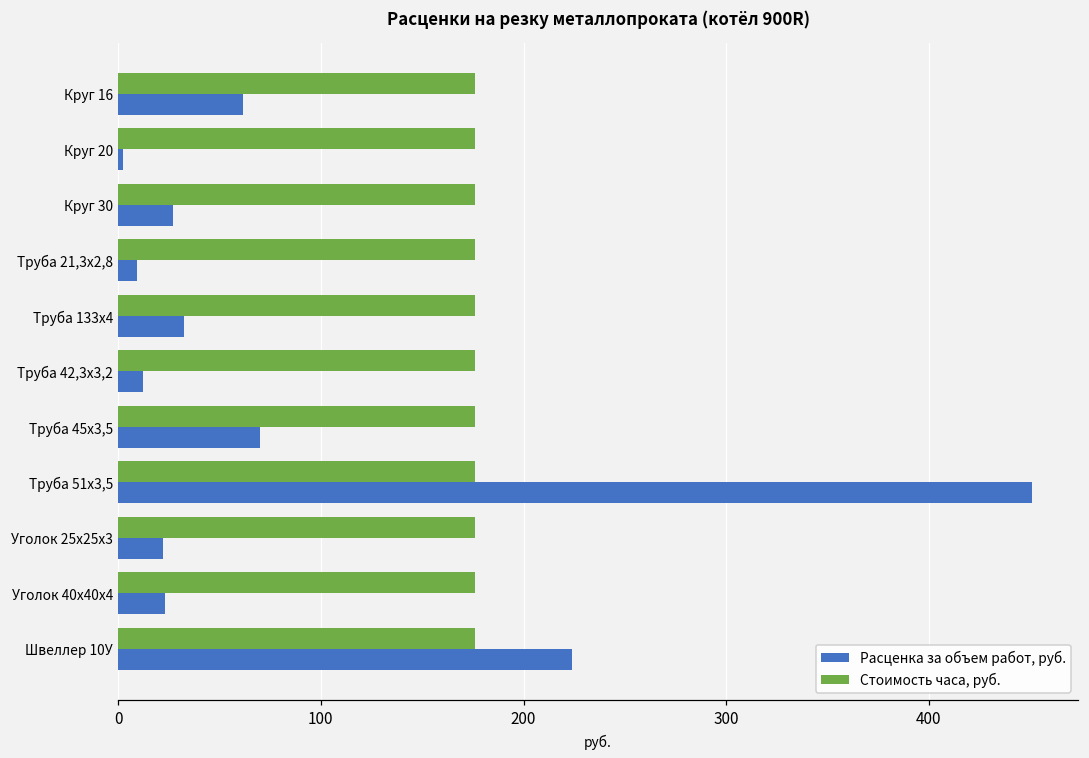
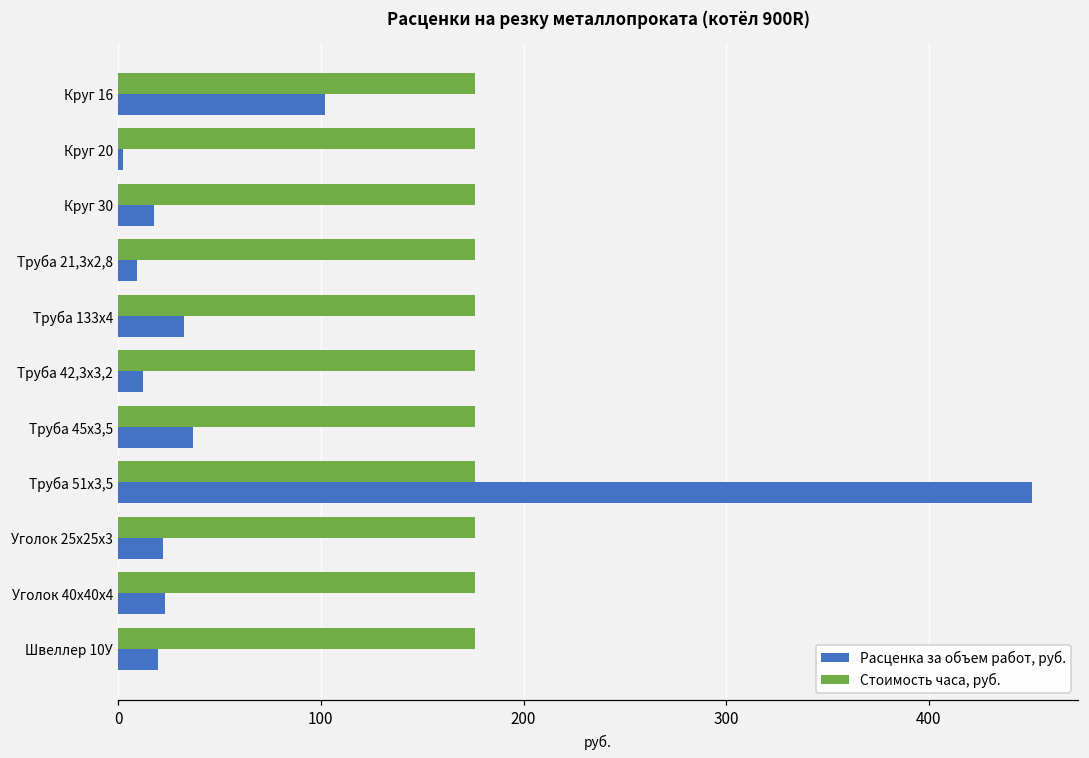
  {
    "Расценка за объем работ, руб.": {
-     "Круг 16": 62,
+     "Круг 16": 102,
      "Круг 20": 2,
-     "Круг 30": 27,
+     "Круг 30": 18,
      "Труба 21,3х2,8": 9,
      "Труба 133х4": 33,
      "Труба 42,3х3,2": 12,
-     "Труба 45х3,5": 70,
+     "Труба 45х3,5": 37,
      "Труба 51х3,5": 451,
      "Уголок 25х25х3": 22,
      "Уголок 40х40х4": 23,
-     "Швеллер 10У": 224
+     "Швеллер 10У": 20
    },
    "Стоимость часа, руб.": {
      "Круг 16": 176,
      "Круг 20": 176,
      "Круг 30": 176,
      "Труба 21,3х2,8": 176,
      "Труба 133х4": 176,
      "Труба 42,3х3,2": 176,
      "Труба 45х3,5": 176,
      "Труба 51х3,5": 176,
      "Уголок 25х25х3": 176,
      "Уголок 40х40х4": 176,
      "Швеллер 10У": 176
    }
  }
